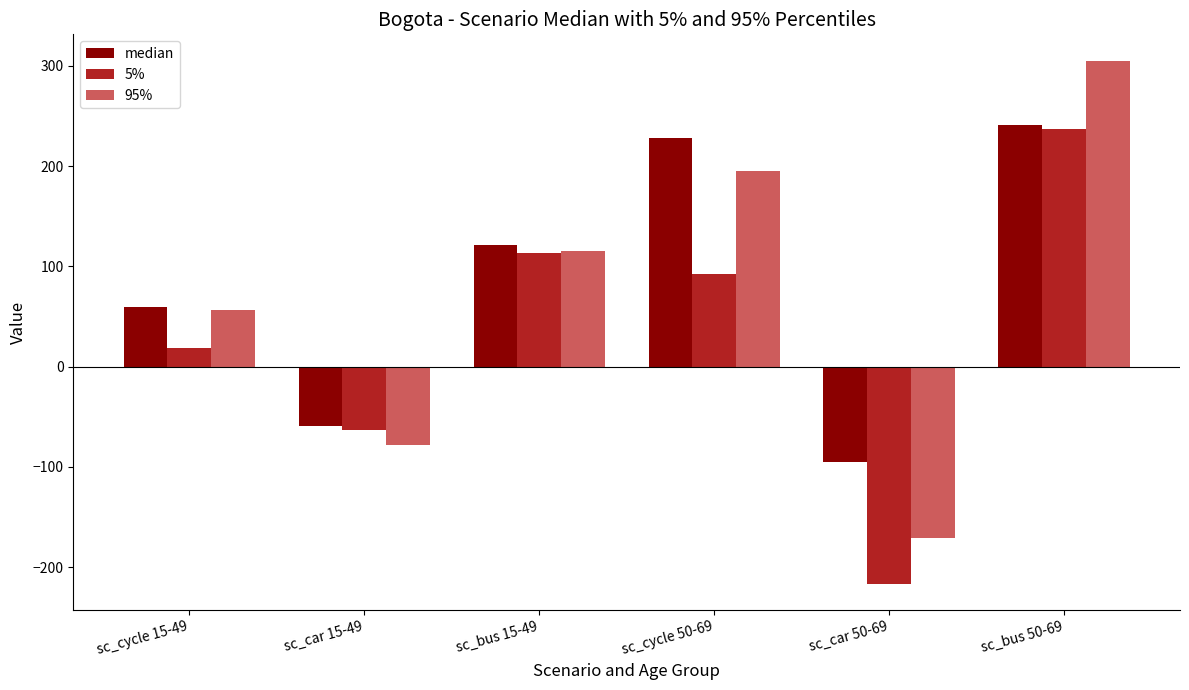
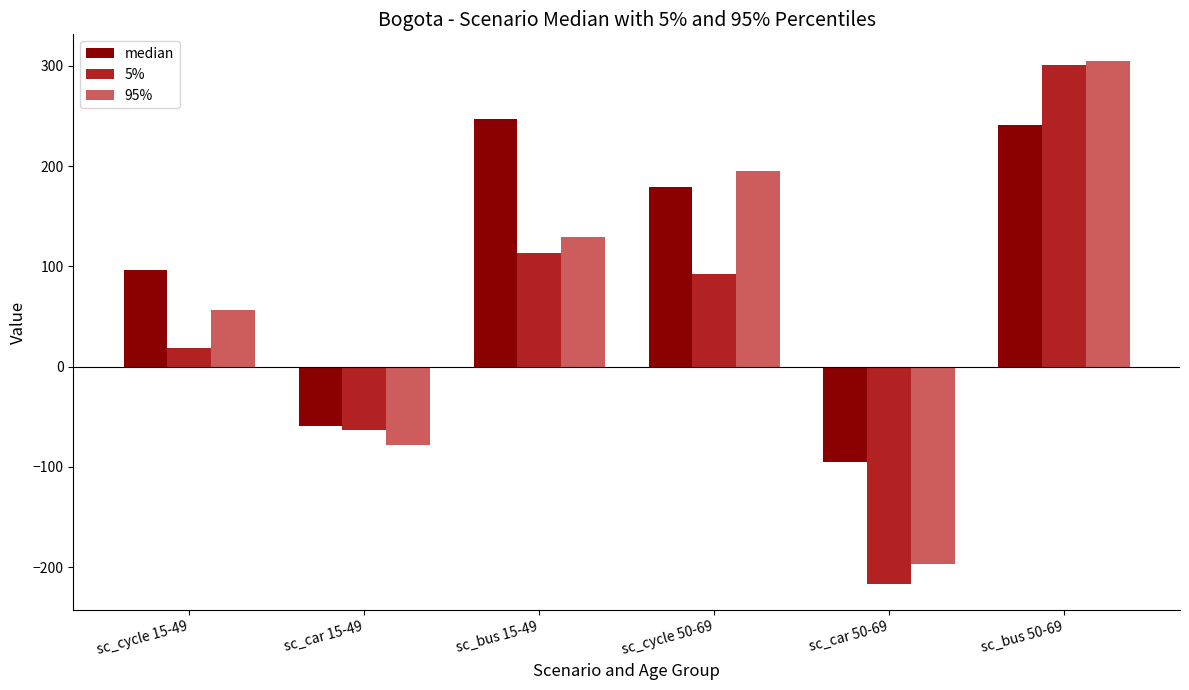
  {
    "median": {
-     "sc_cycle 15-49": 59,
+     "sc_cycle 15-49": 96,
      "sc_car 15-49": -60,
-     "sc_bus 15-49": 121,
-     "sc_cycle 50-69": 228,
+     "sc_bus 15-49": 247,
+     "sc_cycle 50-69": 179,
      "sc_car 50-69": -95,
      "sc_bus 50-69": 241
    },
    "5%": {
      "sc_cycle 15-49": 18,
      "sc_car 15-49": -63,
      "sc_bus 15-49": 113,
      "sc_cycle 50-69": 93,
      "sc_car 50-69": -217,
-     "sc_bus 50-69": 237
+     "sc_bus 50-69": 300
    },
    "95%": {
      "sc_cycle 15-49": 57,
      "sc_car 15-49": -78,
-     "sc_bus 15-49": 115,
+     "sc_bus 15-49": 130,
      "sc_cycle 50-69": 195,
-     "sc_car 50-69": -171,
+     "sc_car 50-69": -197,
      "sc_bus 50-69": 305
    }
  }
